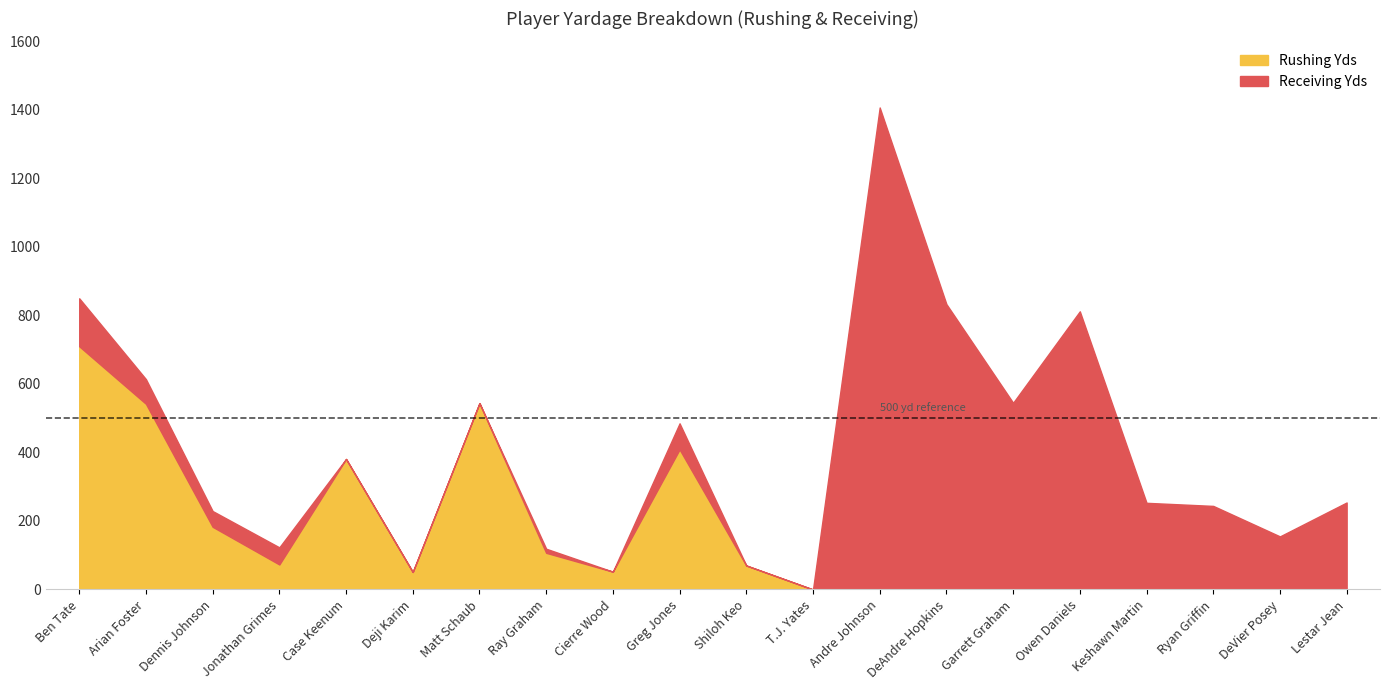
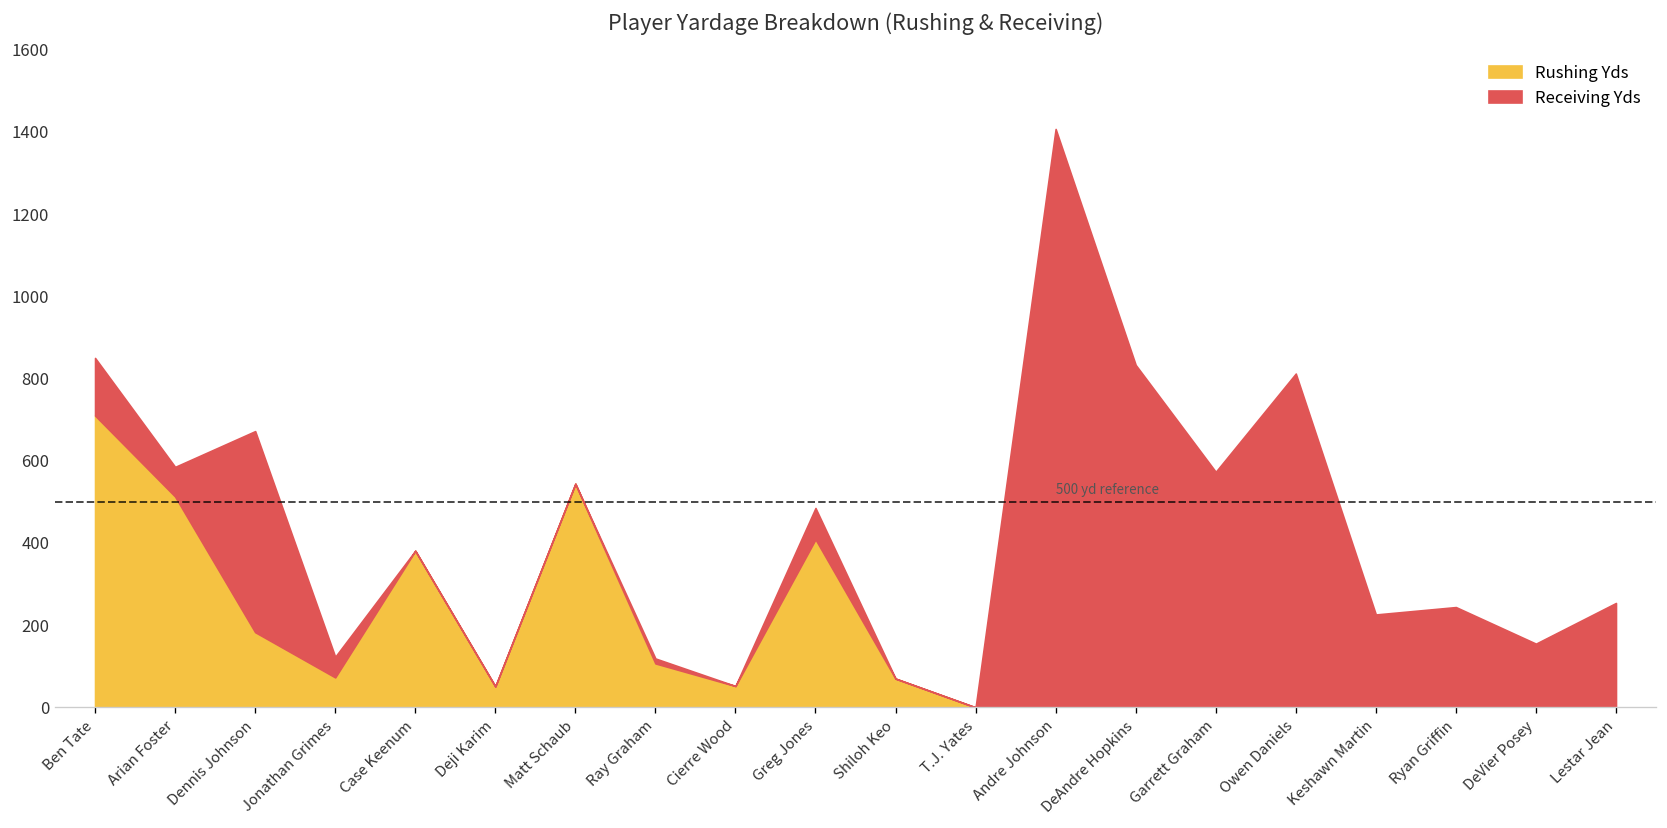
  {
    "Rushing Yds": {
-     "Arian Foster": 540
+     "Arian Foster": 510
    },
    "Receiving Yds": {
      "Ben Tate": 140,
      "Arian Foster": 70,
-     "Dennis Johnson": 50,
+     "Dennis Johnson": 490,
      "Jonathan Grimes": 50,
      "Ray Graham": 10,
      "Greg Jones": 80,
      "Andre Johnson": 1410,
      "DeAndre Hopkins": 830,
-     "Garrett Graham": 550,
+     "Garrett Graham": 570,
      "Owen Daniels": 810,
-     "Keshawn Martin": 250,
+     "Keshawn Martin": 230,
      "Ryan Griffin": 240,
      "DeVier Posey": 160,
      "Lestar Jean": 250
    }
  }
